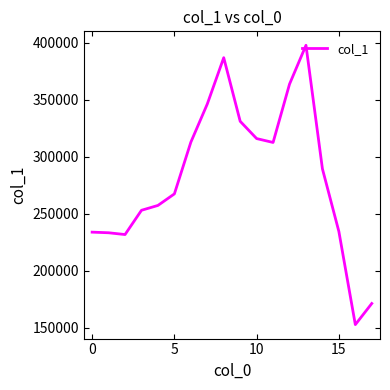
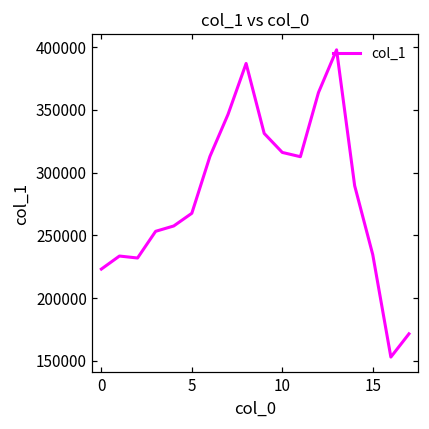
  {
-   "0": 234000,
+   "0": 223000,
    "5": 268000,
    "10": 316000,
    "15": 235000
  }
